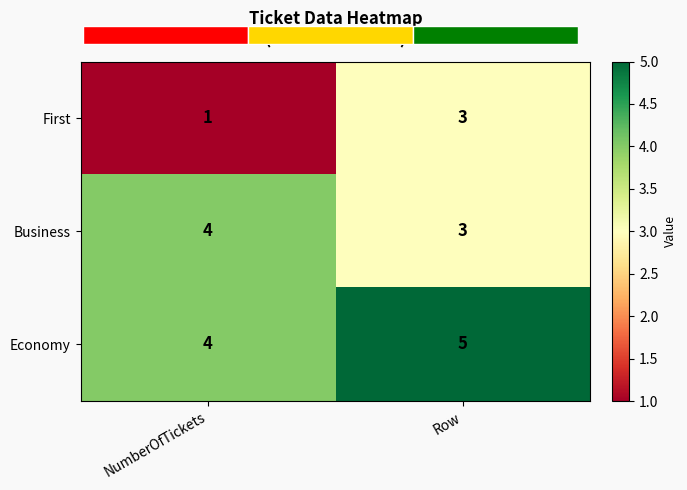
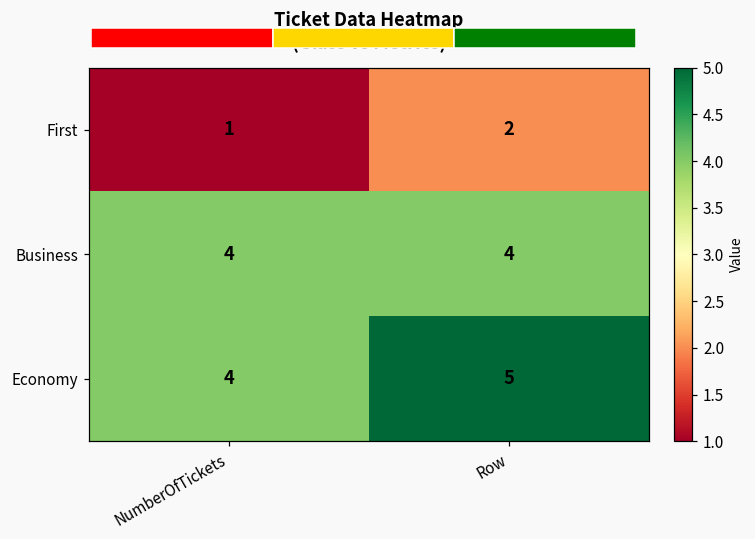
  {
    "Ticket Data Heatmap (Class vs Metrics)": {
      "First": {
        "NumberOfTickets": 1,
-       "Row": 3
+       "Row": 2
      },
      "Business": {
        "NumberOfTickets": 4,
-       "Row": 3
+       "Row": 4
      },
      "Economy": {
        "NumberOfTickets": 4,
        "Row": 5
      }
    }
  }
